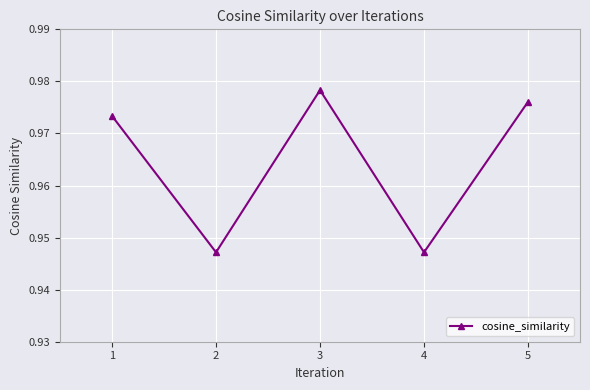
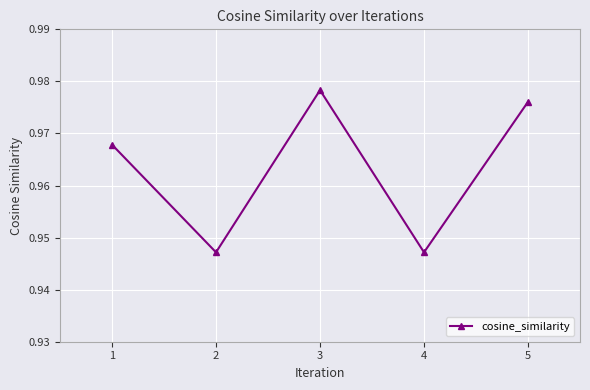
  {
-   "1": 0.973,
+   "1": 0.968,
    "2": 0.947,
    "3": 0.978,
    "4": 0.947,
    "5": 0.976
  }
